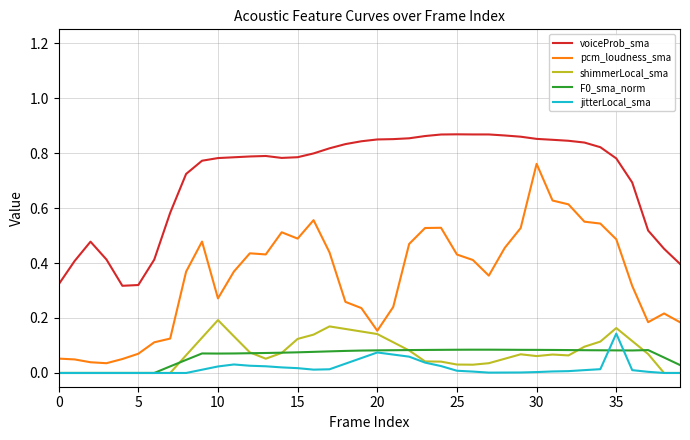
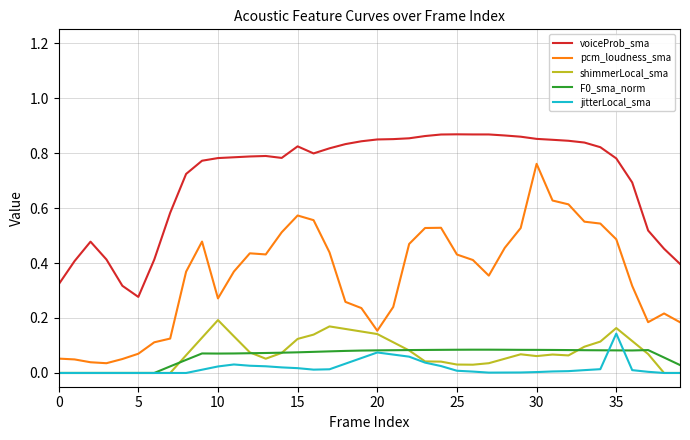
  {
    "voiceProb_sma": {
      "0": 0.32,
-     "5": 0.32,
+     "5": 0.28,
      "10": 0.78,
-     "15": 0.78,
+     "15": 0.82,
      "20": 0.85,
      "25": 0.87,
      "30": 0.85,
      "35": 0.78
    },
    "pcm_loudness_sma": {
      "0": 0.05,
      "5": 0.07,
      "10": 0.27,
-     "15": 0.49,
+     "15": 0.57,
      "20": 0.15,
      "25": 0.43,
      "30": 0.76,
      "35": 0.49
    },
    "shimmerLocal_sma": {
      "10": 0.19,
      "15": 0.12,
      "20": 0.14,
      "25": 0.03,
      "30": 0.06,
      "35": 0.16
    },
    "F0_sma_norm": {
      "10": 0.07,
      "15": 0.08,
      "25": 0.08,
      "30": 0.08,
      "35": 0.08
    },
    "jitterLocal_sma": {
      "10": 0.02,
      "15": 0.02,
      "25": 0.01,
      "30": 0.00,
      "35": 0.14
    }
  }
